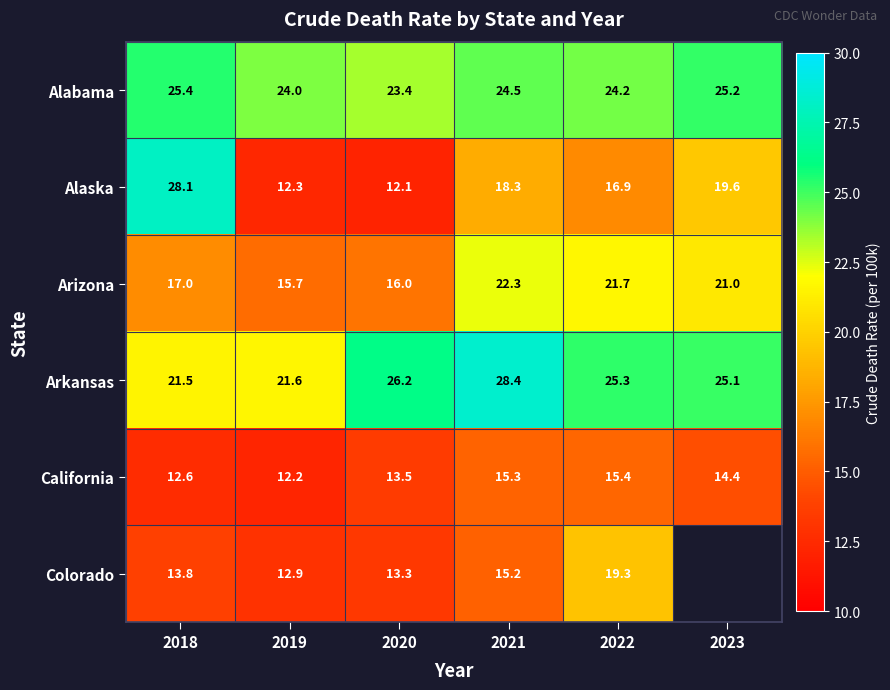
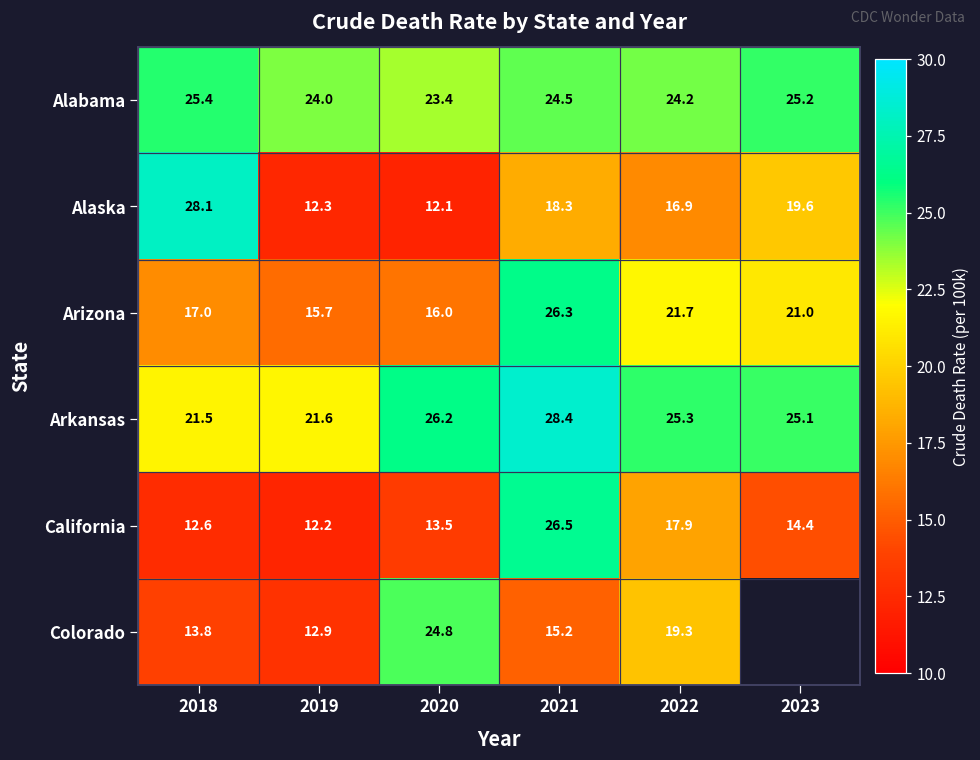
  {
    "Alabama": {
      "2018": 25.4,
      "2019": 24.0,
      "2020": 23.4,
      "2021": 24.5,
      "2022": 24.2,
      "2023": 25.2
    },
    "Alaska": {
      "2018": 28.1,
      "2019": 12.3,
      "2020": 12.1,
      "2021": 18.3,
      "2022": 16.9,
      "2023": 19.6
    },
    "Arizona": {
      "2018": 17.0,
      "2019": 15.7,
      "2020": 16.0,
-     "2021": 22.3,
+     "2021": 26.3,
      "2022": 21.7,
      "2023": 21.0
    },
    "Arkansas": {
      "2018": 21.5,
      "2019": 21.6,
      "2020": 26.2,
      "2021": 28.4,
      "2022": 25.3,
      "2023": 25.1
    },
    "California": {
      "2018": 12.6,
      "2019": 12.2,
      "2020": 13.5,
-     "2021": 15.3,
-     "2022": 15.4,
+     "2021": 26.5,
+     "2022": 17.9,
      "2023": 14.4
    },
    "Colorado": {
      "2018": 13.8,
      "2019": 12.9,
-     "2020": 13.3,
+     "2020": 24.8,
      "2021": 15.2,
      "2022": 19.3
    }
  }
